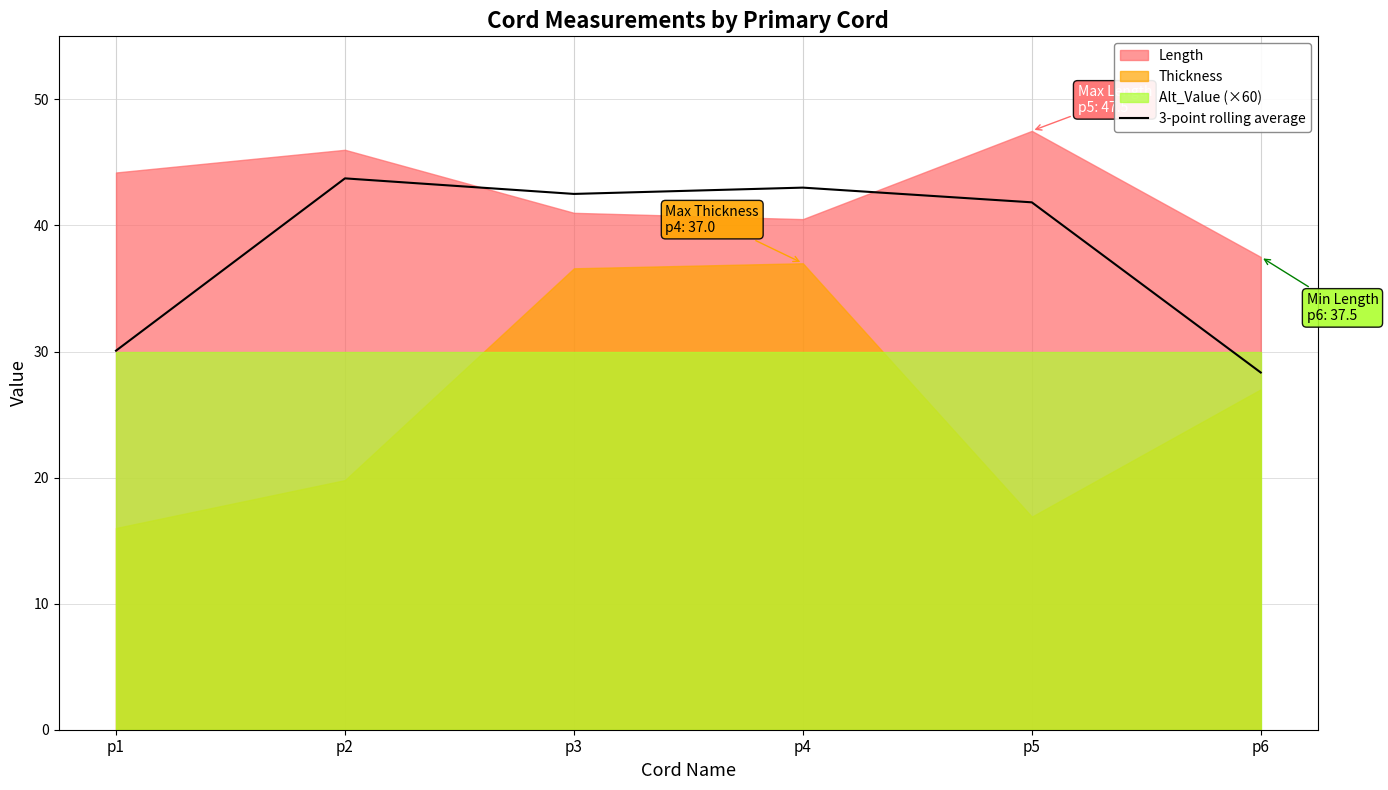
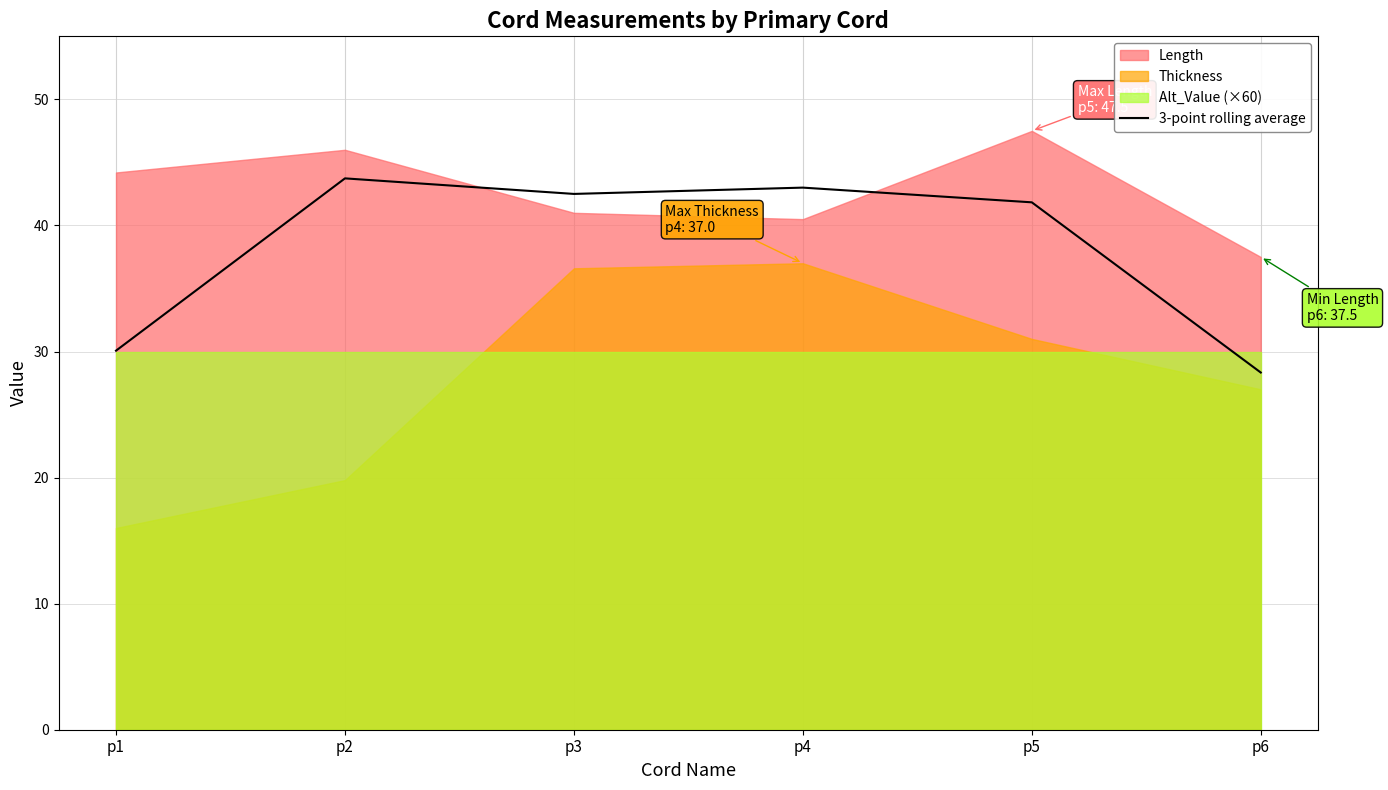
  {
    "Length": {
      "p1": 44.2,
      "p2": 46.0,
      "p3": 41.0,
      "p5": 47.5
    },
    "3-point rolling average": {
      "p2": 43.7,
      "p3": 42.5,
      "p4": 43.0,
      "p5": 41.8,
      "p6": 28.3
    },
    "Thickness": {
      "p1": 16.0,
      "p2": 19.8,
      "p3": 36.6,
-     "p5": 16.9,
+     "p5": 31.0,
      "p6": 27.0
    },
    "Alt_Value (×60)": {
      "p2": 30.0,
      "p3": 30.0,
      "p4": 30.0,
      "p5": 30.0,
      "p6": 30.0
    }
  }
